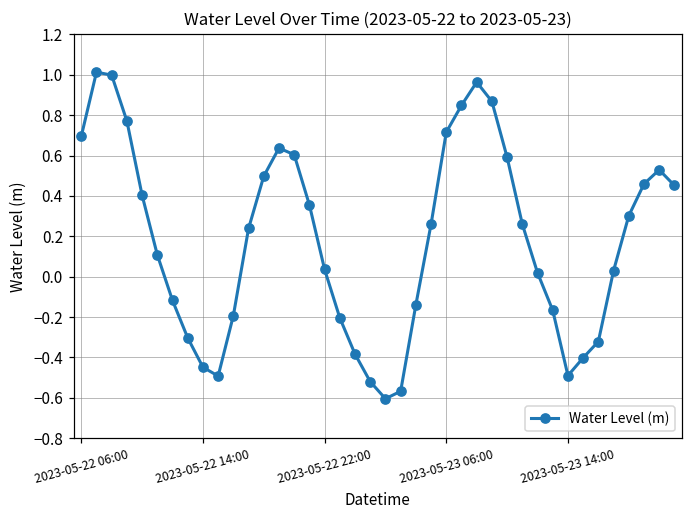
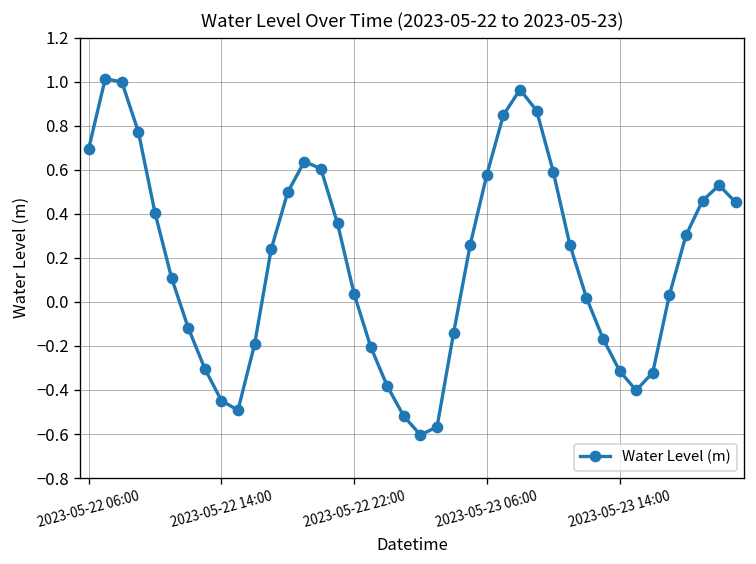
  {
    "2023-05-22 06:00": 0.70,
    "2023-05-22 14:00": -0.45,
    "2023-05-22 22:00": 0.04,
-   "2023-05-23 06:00": 0.72,
-   "2023-05-23 14:00": -0.49
+   "2023-05-23 06:00": 0.58,
+   "2023-05-23 14:00": -0.31
  }
